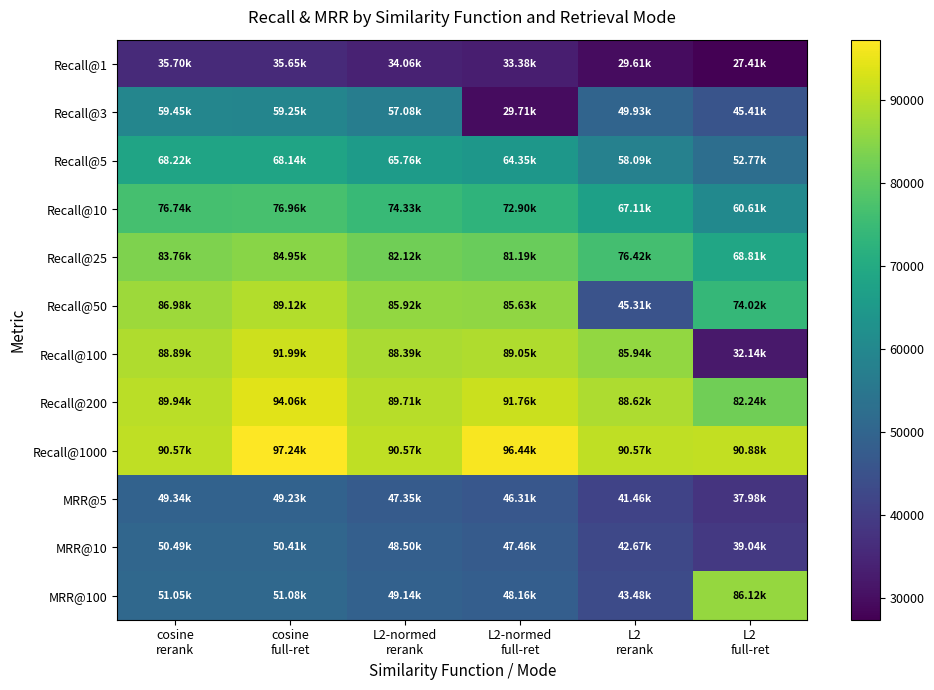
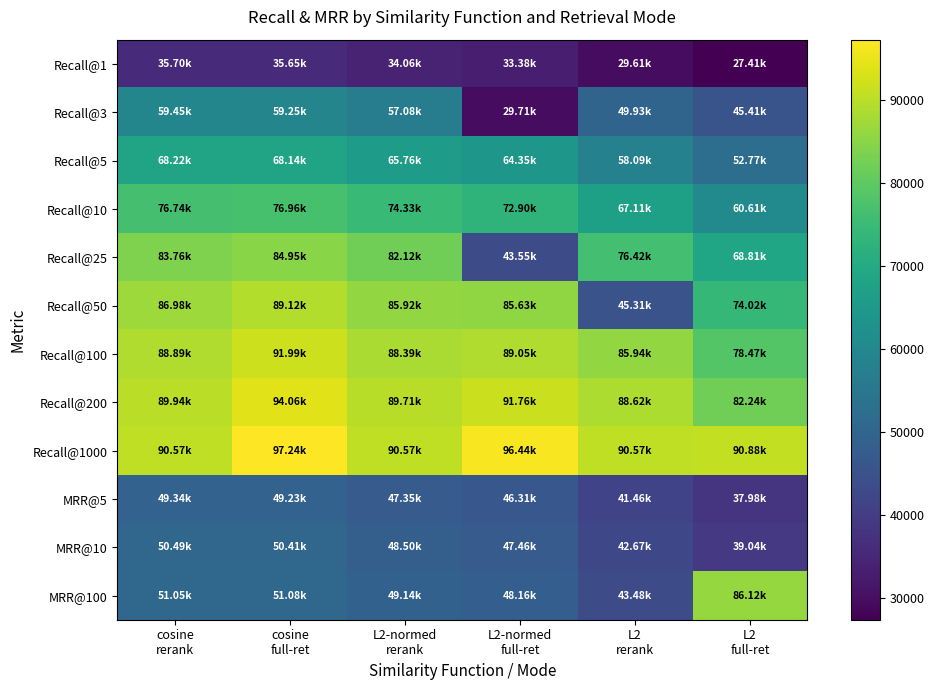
  {
    "Recall@1": {
      "cosine rerank": "35.70k",
      "cosine full-ret": "35.65k",
      "L2-normed rerank": "34.06k",
      "L2-normed full-ret": "33.38k",
      "L2 rerank": "29.61k",
      "L2 full-ret": "27.41k"
    },
    "Recall@3": {
      "cosine rerank": "59.45k",
      "cosine full-ret": "59.25k",
      "L2-normed rerank": "57.08k",
      "L2-normed full-ret": "29.71k",
      "L2 rerank": "49.93k",
      "L2 full-ret": "45.41k"
    },
    "Recall@5": {
      "cosine rerank": "68.22k",
      "cosine full-ret": "68.14k",
      "L2-normed rerank": "65.76k",
      "L2-normed full-ret": "64.35k",
      "L2 rerank": "58.09k",
      "L2 full-ret": "52.77k"
    },
    "Recall@10": {
      "cosine rerank": "76.74k",
      "cosine full-ret": "76.96k",
      "L2-normed rerank": "74.33k",
      "L2-normed full-ret": "72.90k",
      "L2 rerank": "67.11k",
      "L2 full-ret": "60.61k"
    },
    "Recall@25": {
      "cosine rerank": "83.76k",
      "cosine full-ret": "84.95k",
      "L2-normed rerank": "82.12k",
-     "L2-normed full-ret": "81.19k",
+     "L2-normed full-ret": "43.55k",
      "L2 rerank": "76.42k",
      "L2 full-ret": "68.81k"
    },
    "Recall@50": {
      "cosine rerank": "86.98k",
      "cosine full-ret": "89.12k",
      "L2-normed rerank": "85.92k",
      "L2-normed full-ret": "85.63k",
      "L2 rerank": "45.31k",
      "L2 full-ret": "74.02k"
    },
    "Recall@100": {
      "cosine rerank": "88.89k",
      "cosine full-ret": "91.99k",
      "L2-normed rerank": "88.39k",
      "L2-normed full-ret": "89.05k",
      "L2 rerank": "85.94k",
-     "L2 full-ret": "32.14k"
+     "L2 full-ret": "78.47k"
    },
    "Recall@200": {
      "cosine rerank": "89.94k",
      "cosine full-ret": "94.06k",
      "L2-normed rerank": "89.71k",
      "L2-normed full-ret": "91.76k",
      "L2 rerank": "88.62k",
      "L2 full-ret": "82.24k"
    },
    "Recall@1000": {
      "cosine rerank": "90.57k",
      "cosine full-ret": "97.24k",
      "L2-normed rerank": "90.57k",
      "L2-normed full-ret": "96.44k",
      "L2 rerank": "90.57k",
      "L2 full-ret": "90.88k"
    },
    "MRR@5": {
      "cosine rerank": "49.34k",
      "cosine full-ret": "49.23k",
      "L2-normed rerank": "47.35k",
      "L2-normed full-ret": "46.31k",
      "L2 rerank": "41.46k",
      "L2 full-ret": "37.98k"
    },
    "MRR@10": {
      "cosine rerank": "50.49k",
      "cosine full-ret": "50.41k",
      "L2-normed rerank": "48.50k",
      "L2-normed full-ret": "47.46k",
      "L2 rerank": "42.67k",
      "L2 full-ret": "39.04k"
    },
    "MRR@100": {
      "cosine rerank": "51.05k",
      "cosine full-ret": "51.08k",
      "L2-normed rerank": "49.14k",
      "L2-normed full-ret": "48.16k",
      "L2 rerank": "43.48k",
      "L2 full-ret": "86.12k"
    }
  }
